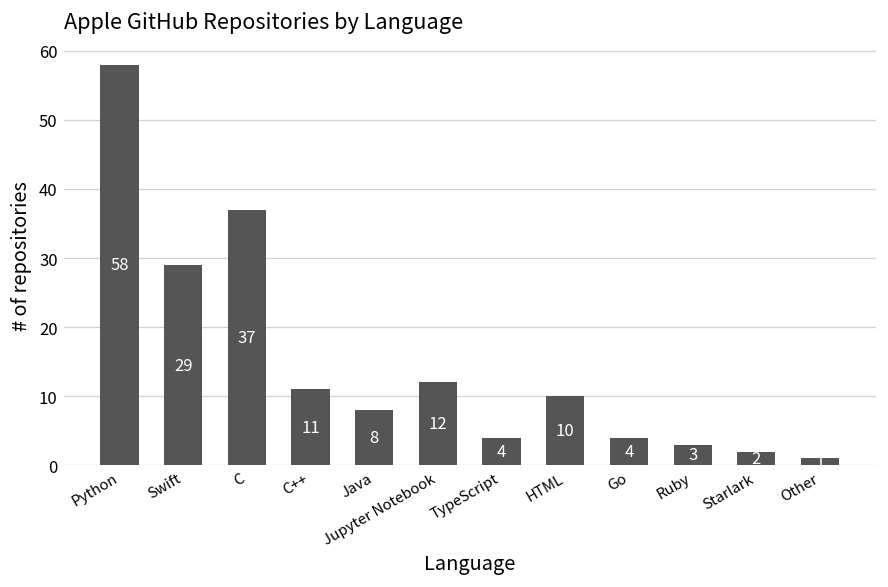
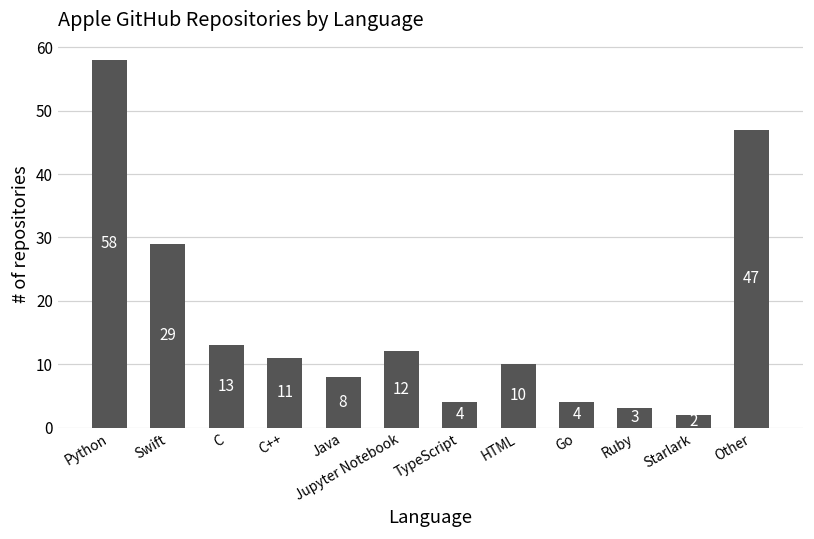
  {
    "Python": 58,
    "Swift": 29,
-   "C": 37,
+   "C": 13,
    "C++": 11,
    "Java": 8,
    "Jupyter Notebook": 12,
    "TypeScript": 4,
    "HTML": 10,
    "Go": 4,
    "Ruby": 3,
    "Starlark": 2,
-   "Other": 1
+   "Other": 47
  }
